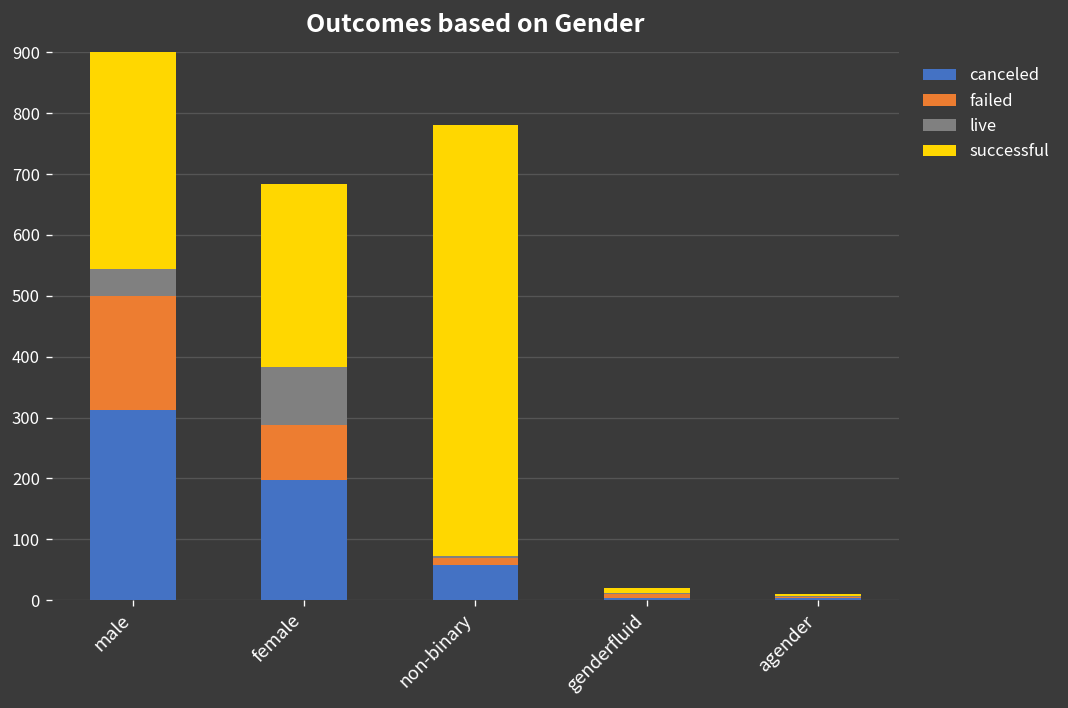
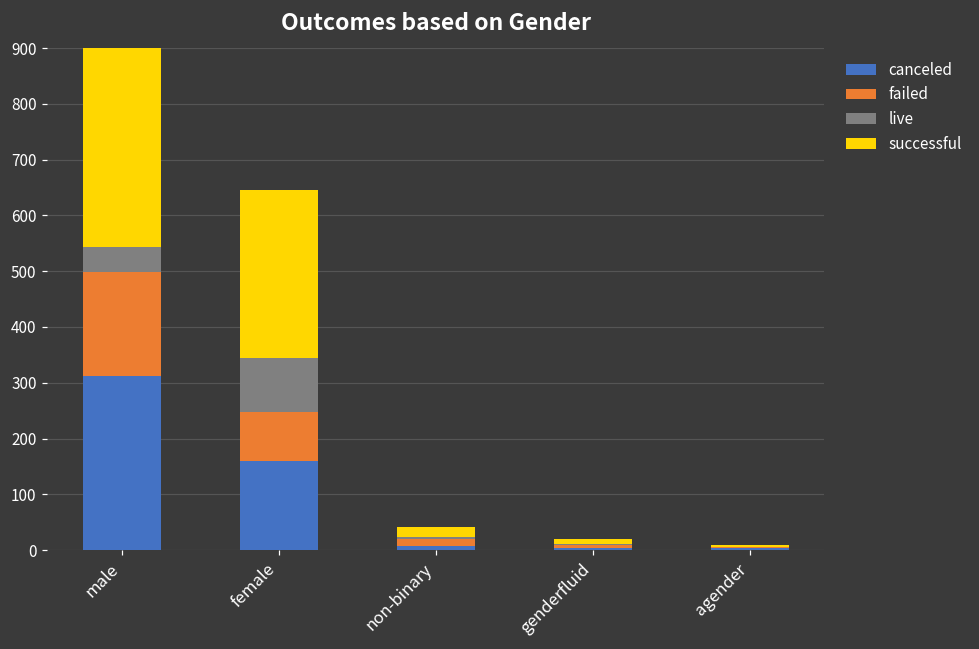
  {
    "canceled": {
      "male": 310,
-     "female": 200,
-     "non-binary": 60
+     "female": 160,
+     "non-binary": 10
    },
    "failed": {
      "male": 190,
      "female": 90,
      "non-binary": 10,
      "genderfluid": 10
    },
    "live": {
      "male": 50,
      "female": 100
    },
    "successful": {
      "female": 300,
-     "non-binary": 710,
+     "non-binary": 20,
      "genderfluid": 10
    }
  }
